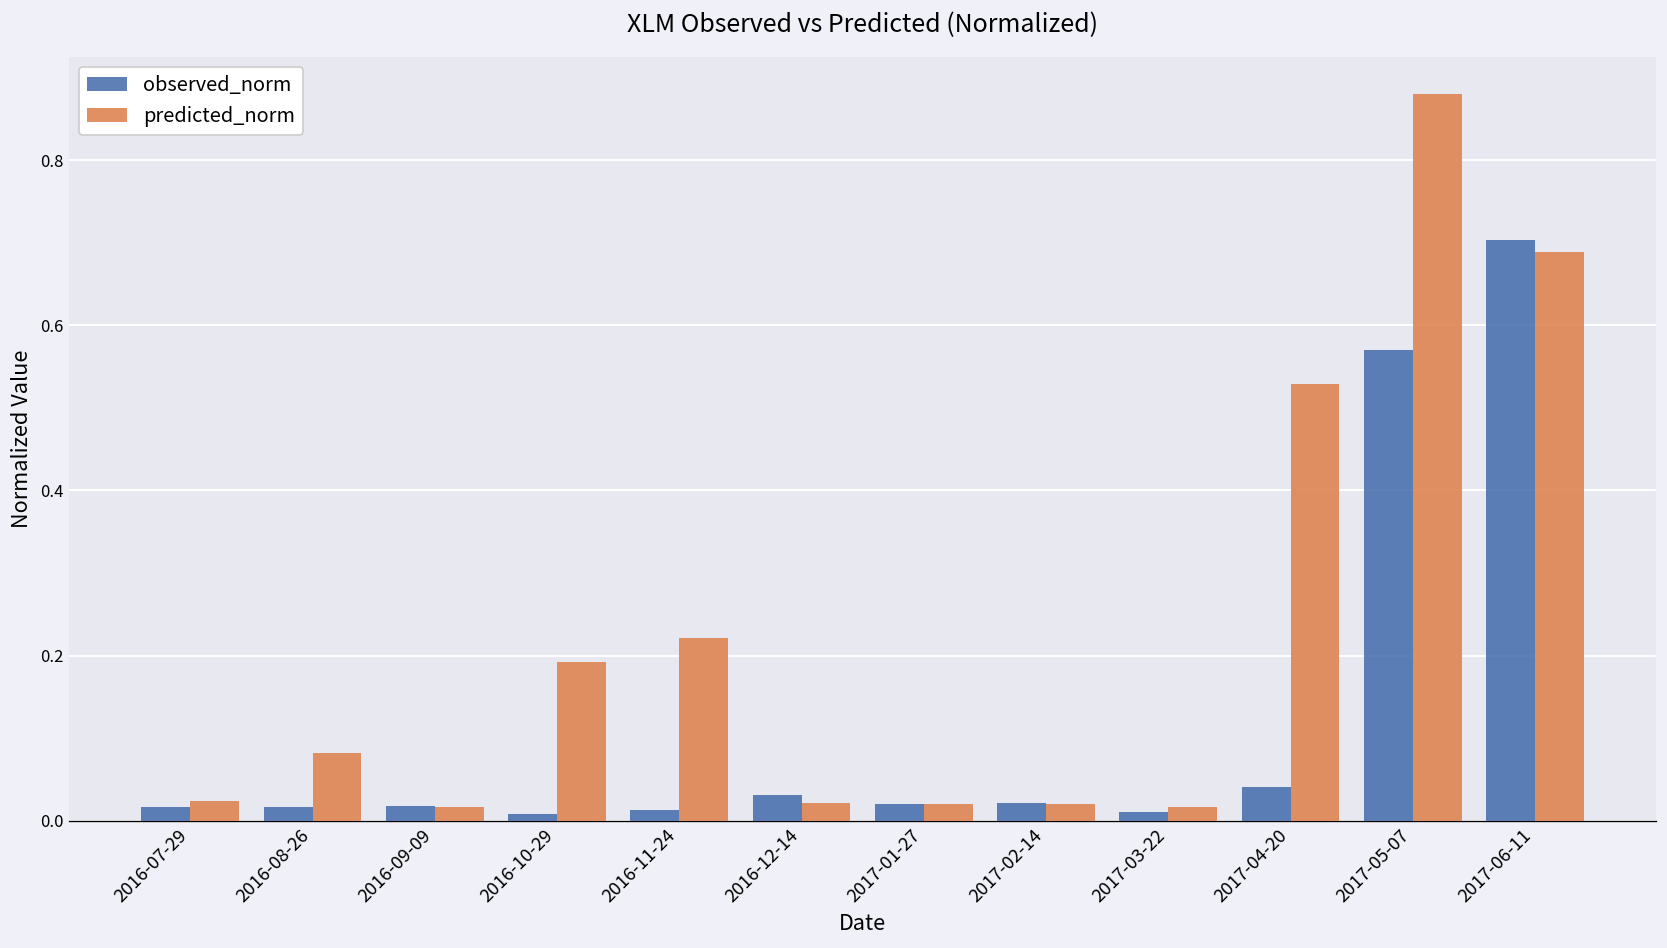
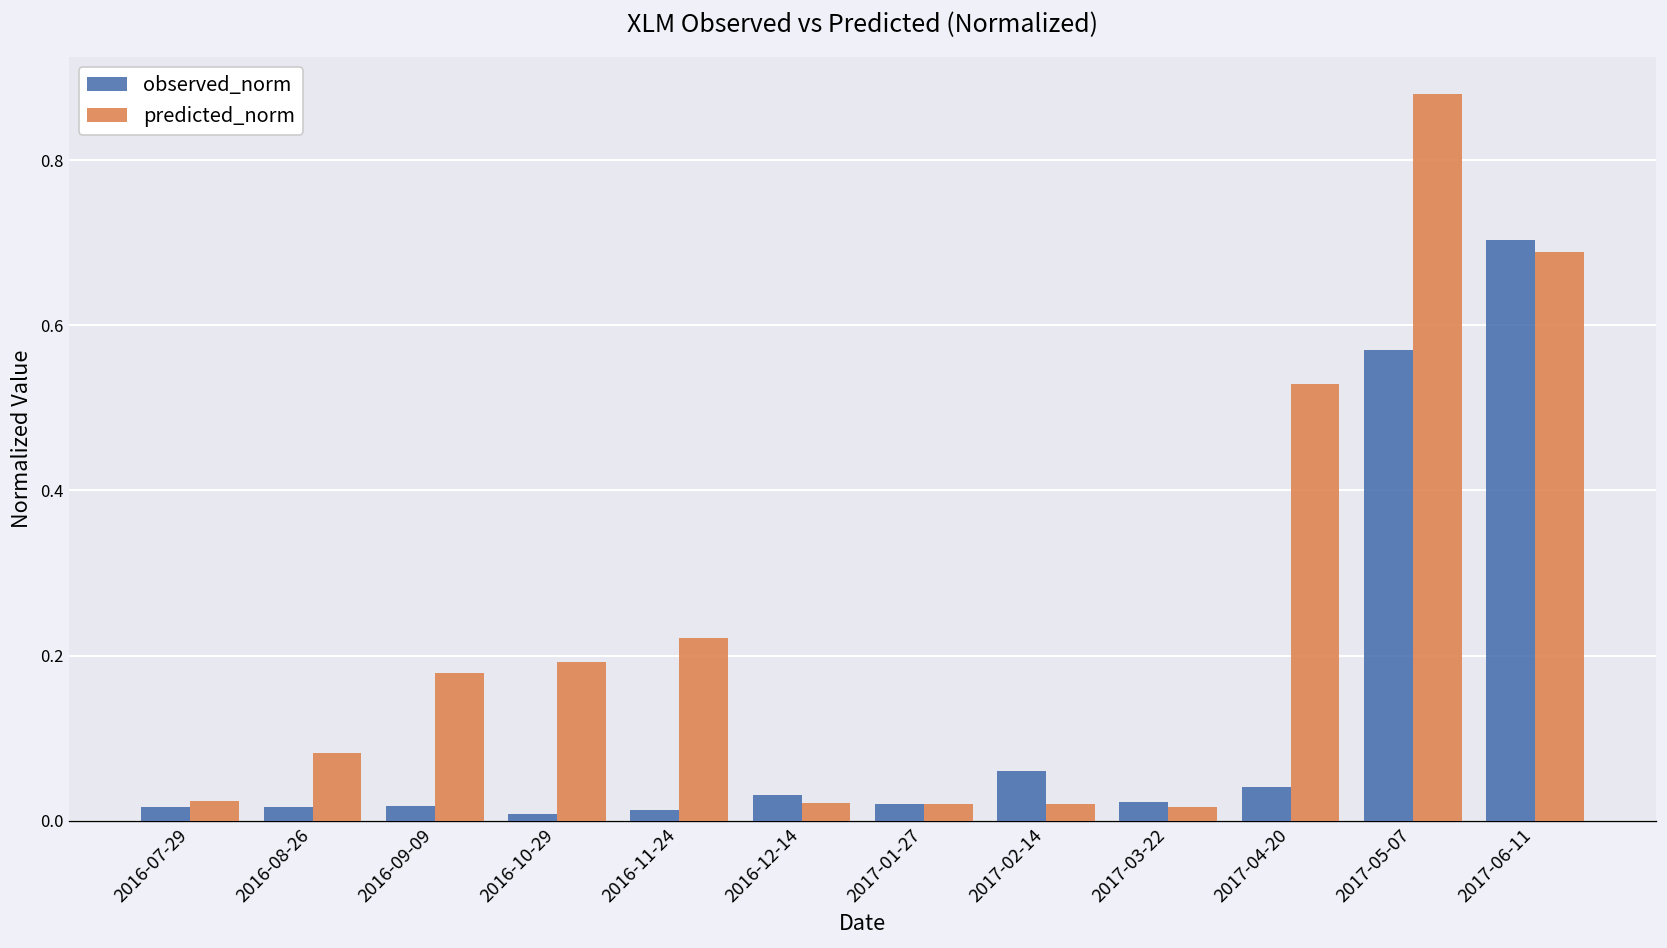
  {
    "observed_norm": {
      "2016-07-29": 0.02,
      "2016-08-26": 0.02,
      "2016-09-09": 0.02,
      "2016-10-29": 0.01,
      "2016-11-24": 0.01,
      "2016-12-14": 0.03,
      "2017-01-27": 0.02,
-     "2017-02-14": 0.02,
-     "2017-03-22": 0.01,
+     "2017-02-14": 0.06,
+     "2017-03-22": 0.02,
      "2017-04-20": 0.04,
      "2017-05-07": 0.57,
      "2017-06-11": 0.70
    },
    "predicted_norm": {
      "2016-07-29": 0.02,
      "2016-08-26": 0.08,
-     "2016-09-09": 0.02,
+     "2016-09-09": 0.18,
      "2016-10-29": 0.19,
      "2016-11-24": 0.22,
      "2016-12-14": 0.02,
      "2017-01-27": 0.02,
      "2017-02-14": 0.02,
      "2017-03-22": 0.02,
      "2017-04-20": 0.53,
      "2017-05-07": 0.88,
      "2017-06-11": 0.69
    }
  }
